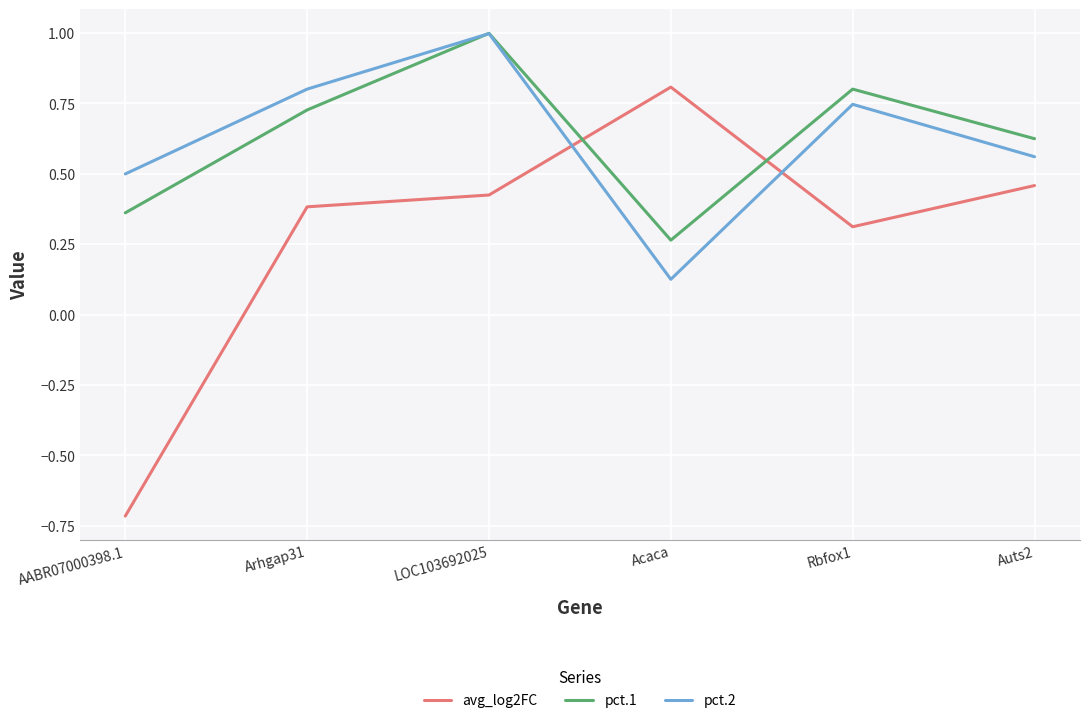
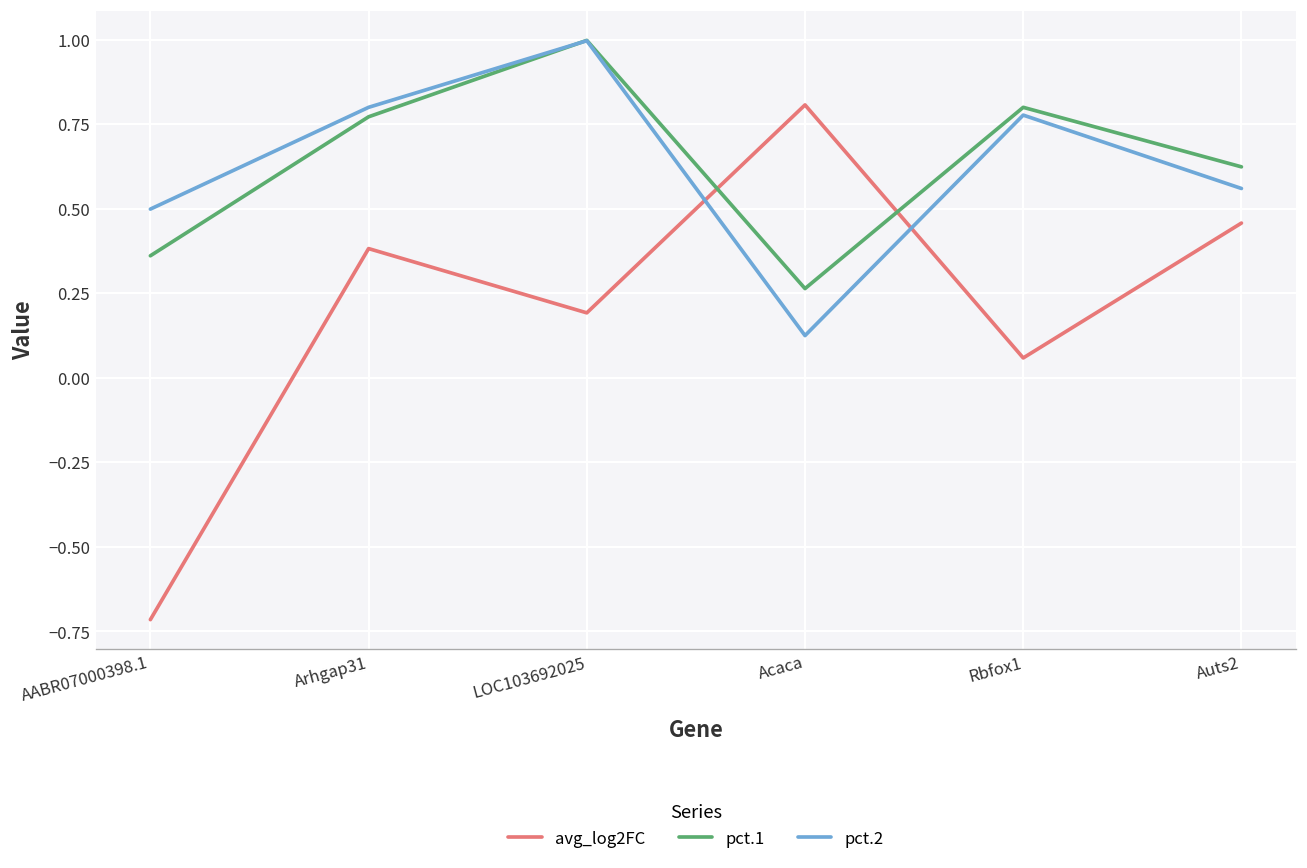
  {
    "avg_log2FC": {
      "AABR07000398.1": -0.72,
      "Arhgap31": 0.38,
-     "LOC103692025": 0.42,
+     "LOC103692025": 0.19,
      "Acaca": 0.81,
-     "Rbfox1": 0.31,
+     "Rbfox1": 0.06,
      "Auts2": 0.46
    },
    "pct.1": {
      "AABR07000398.1": 0.36,
-     "Arhgap31": 0.73,
+     "Arhgap31": 0.77,
      "Acaca": 0.26,
      "Rbfox1": 0.80,
      "Auts2": 0.62
    },
    "pct.2": {
      "AABR07000398.1": 0.50,
      "Arhgap31": 0.80,
      "Acaca": 0.13,
-     "Rbfox1": 0.75,
+     "Rbfox1": 0.78,
      "Auts2": 0.56
    }
  }
